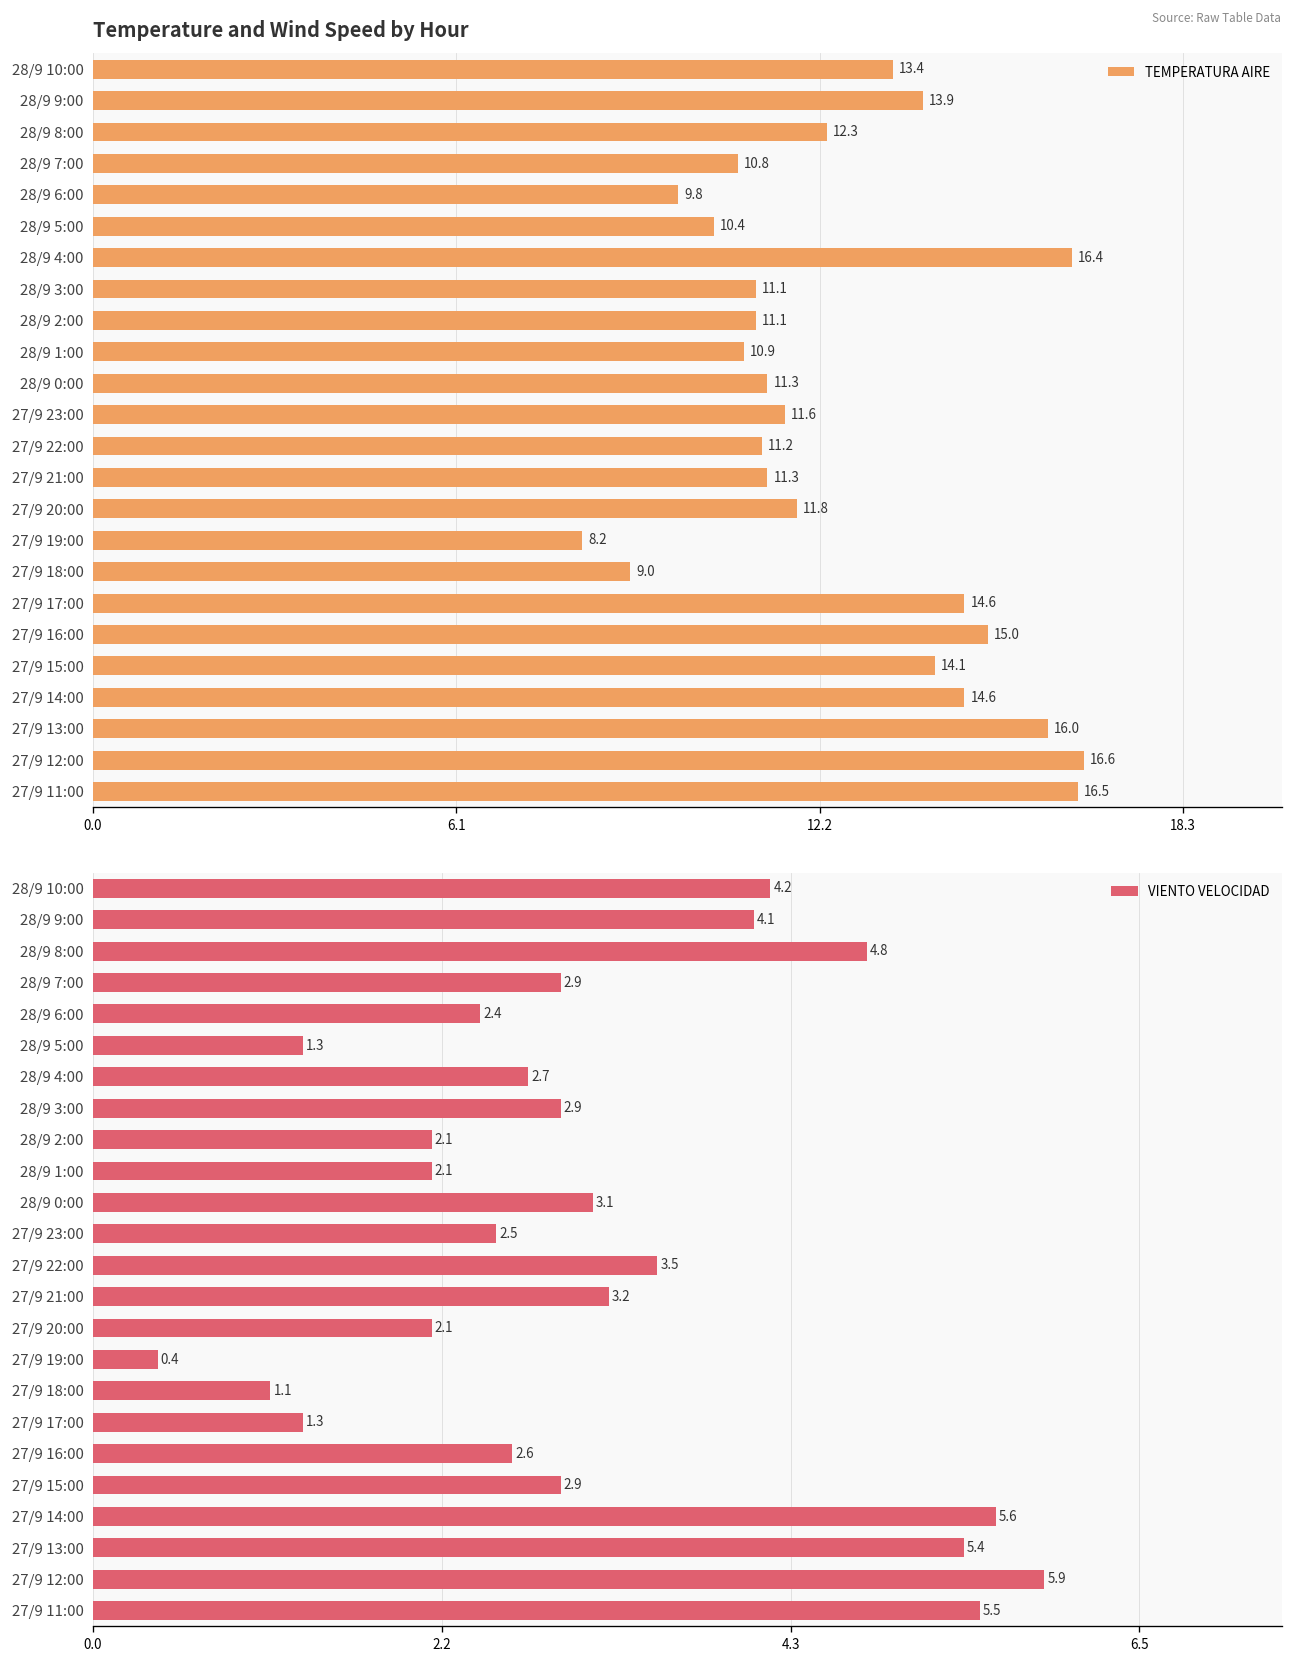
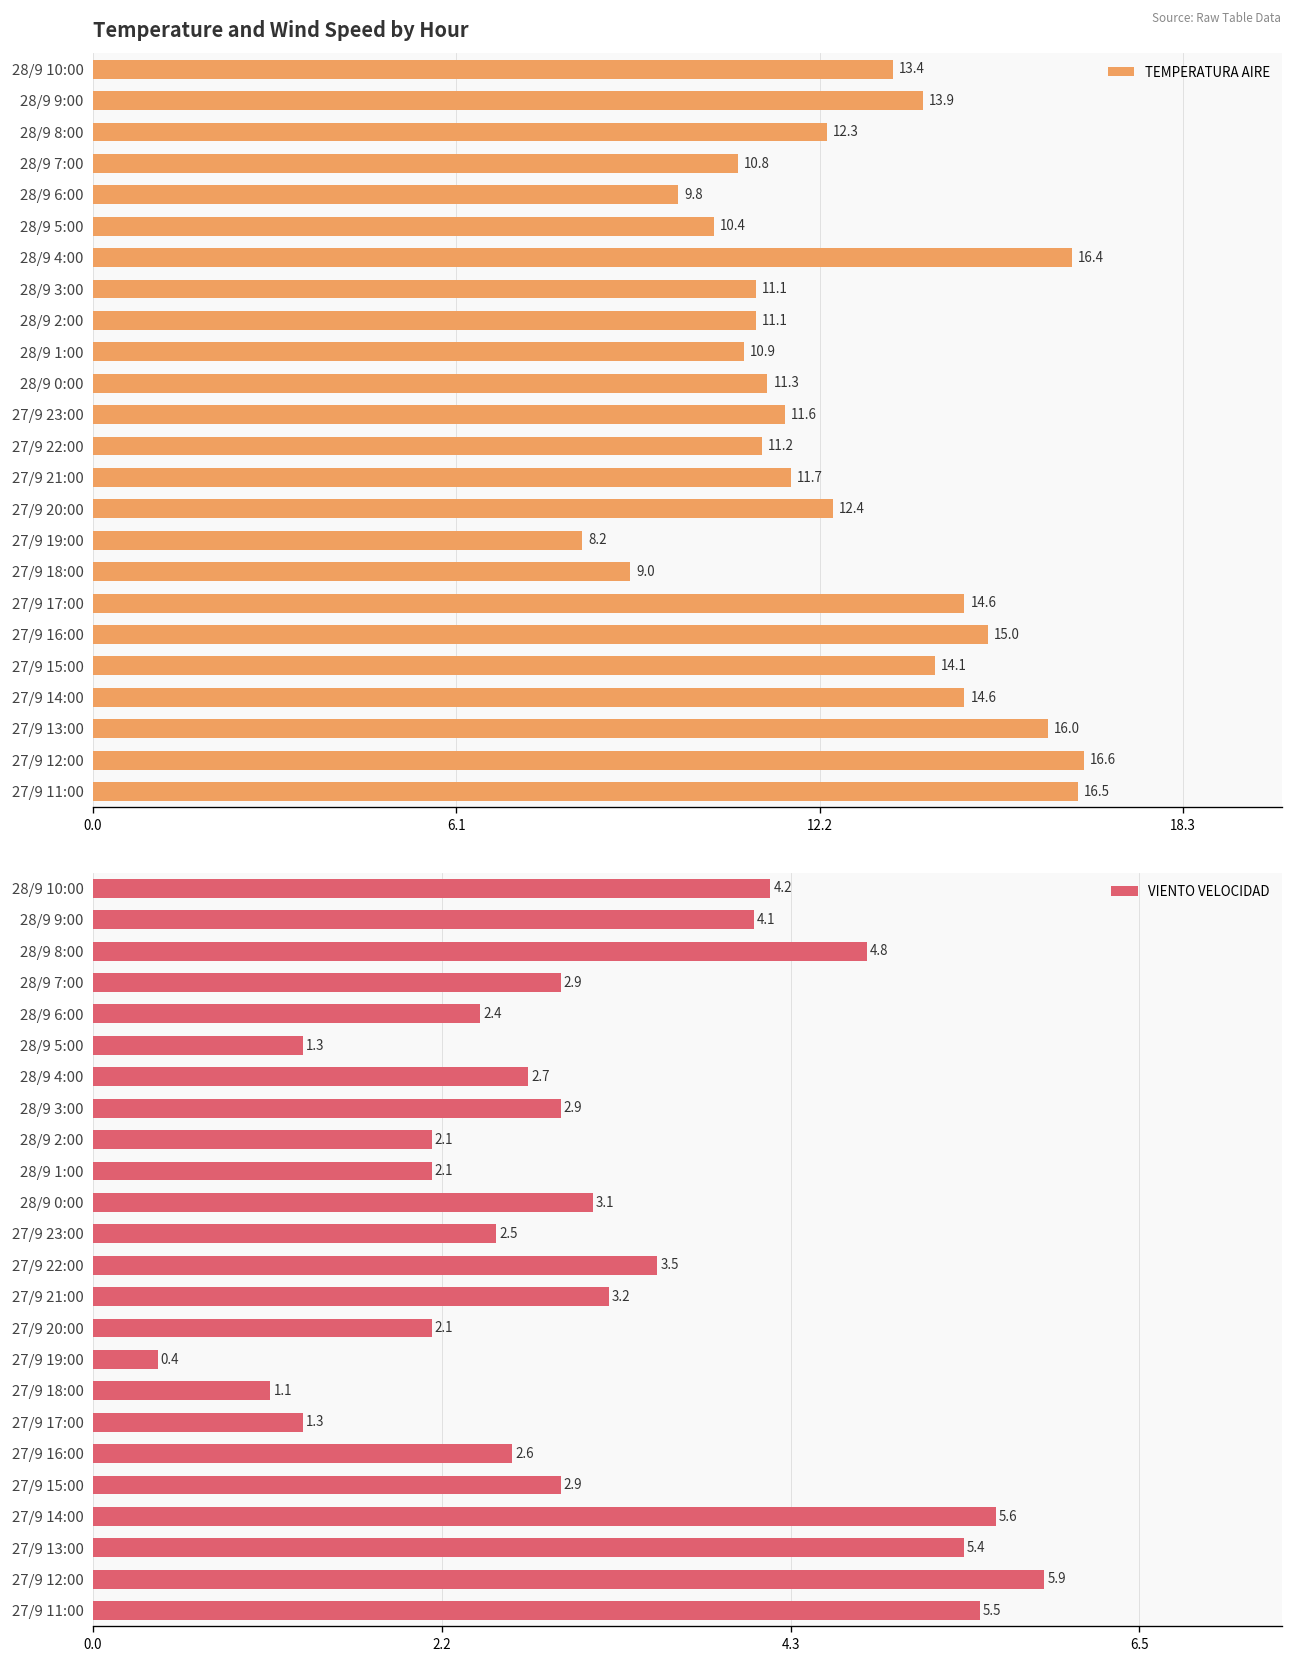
  {
    "Temperature and Wind Speed by Hour": {
      "28/9 10:00": 13.4,
      "28/9 9:00": 13.9,
      "28/9 8:00": 12.3,
      "28/9 7:00": 10.8,
      "28/9 6:00": 9.8,
      "28/9 5:00": 10.4,
      "28/9 4:00": 16.4,
      "28/9 3:00": 11.1,
      "28/9 2:00": 11.1,
      "28/9 1:00": 10.9,
      "28/9 0:00": 11.3,
      "27/9 23:00": 11.6,
      "27/9 22:00": 11.2,
-     "27/9 21:00": 11.3,
-     "27/9 20:00": 11.8,
+     "27/9 21:00": 11.7,
+     "27/9 20:00": 12.4,
      "27/9 19:00": 8.2,
      "27/9 18:00": 9.0,
      "27/9 17:00": 14.6,
      "27/9 16:00": 15.0,
      "27/9 15:00": 14.1,
      "27/9 14:00": 14.6,
      "27/9 13:00": 16.0,
      "27/9 12:00": 16.6,
      "27/9 11:00": 16.5
    }
  }
